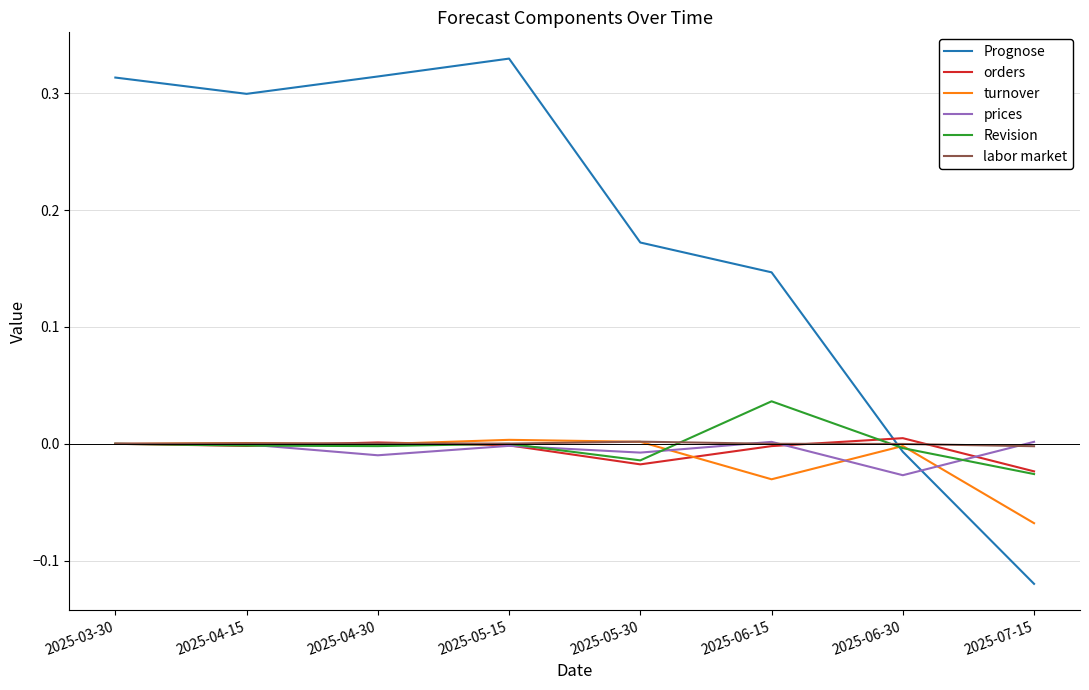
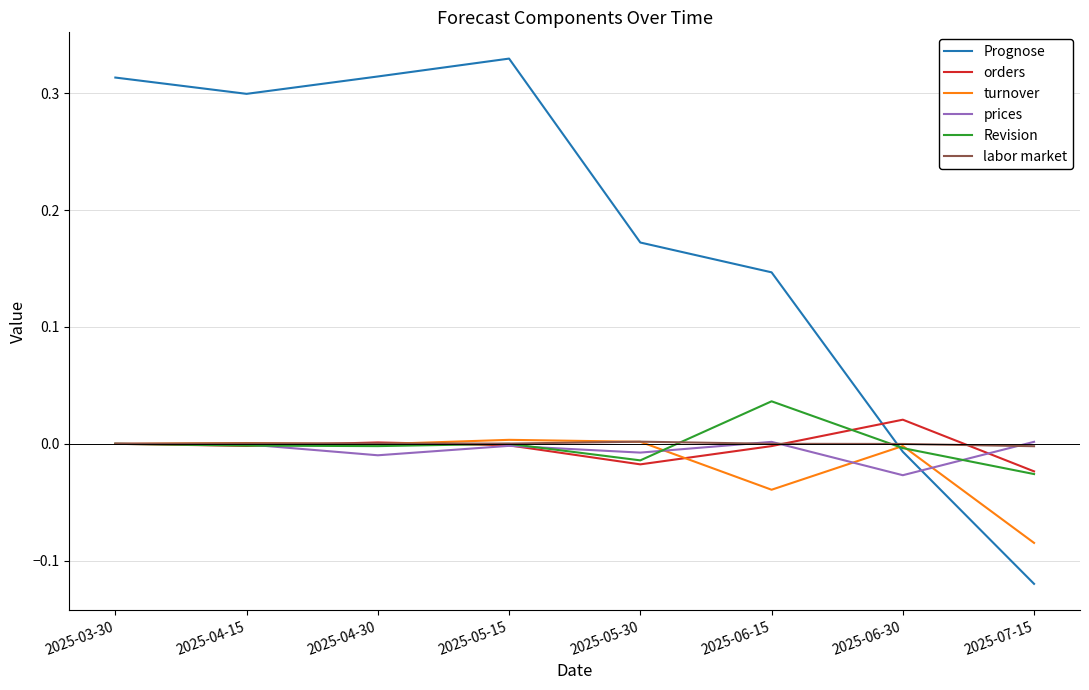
  {
    "Prognose": {
      "2025-03-30": 0.313,
      "2025-04-15": 0.300,
      "2025-04-30": 0.314,
      "2025-05-15": 0.330,
      "2025-05-30": 0.172,
      "2025-06-15": 0.147,
      "2025-06-30": -0.007,
      "2025-07-15": -0.120
    },
    "orders": {
      "2025-05-30": -0.018,
-     "2025-06-30": 0.005,
+     "2025-06-30": 0.021,
      "2025-07-15": -0.024
    },
    "turnover": {
      "2025-05-15": 0.003,
-     "2025-06-15": -0.030,
-     "2025-07-15": -0.068
+     "2025-06-15": -0.039,
+     "2025-07-15": -0.085
    },
    "prices": {
      "2025-04-30": -0.010,
      "2025-05-30": -0.008,
      "2025-06-30": -0.027,
      "2025-07-15": 0.002
    },
    "Revision": {
      "2025-05-30": -0.014,
      "2025-06-15": 0.036,
      "2025-07-15": -0.026
    },
    "labor market": {
      "2025-07-15": -0.002
    }
  }
